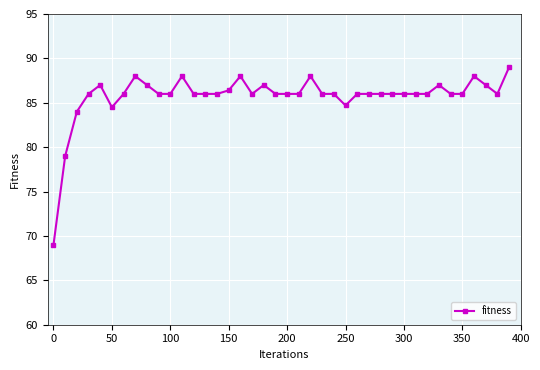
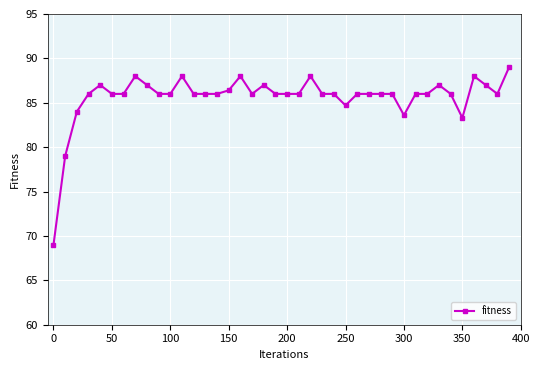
  {
    "0": 69,
-   "50": 85,
+   "50": 86,
    "100": 86,
    "150": 86,
    "200": 86,
    "250": 85,
-   "300": 86,
-   "350": 86
+   "300": 84,
+   "350": 83
  }
